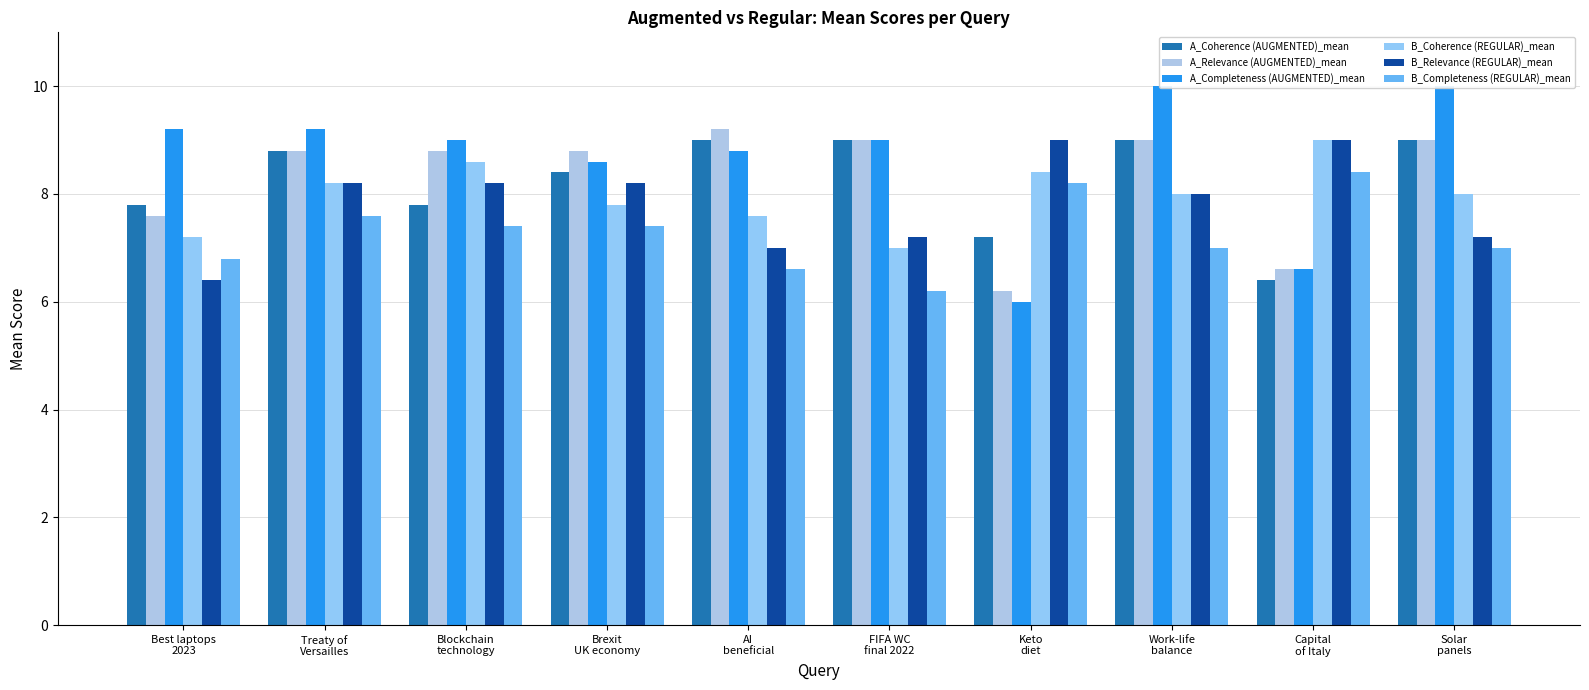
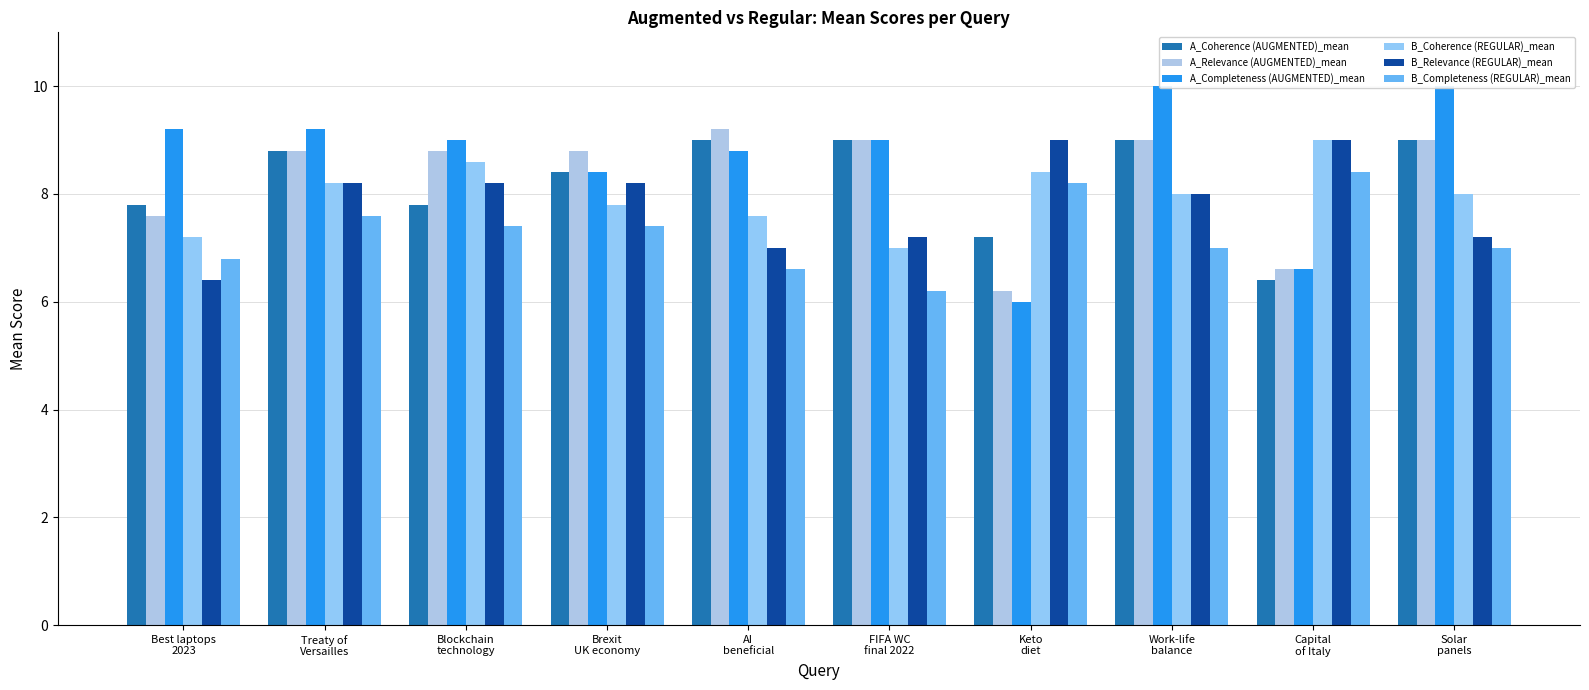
  {
    "A_Completeness (AUGMENTED)_mean": {
      "Best laptops 2023": 9.2,
      "Treaty of Versailles": 9.2,
      "Blockchain technology": 9.0,
-     "Brexit UK economy": 8.6,
+     "Brexit UK economy": 8.4,
      "AI beneficial": 8.8,
      "FIFA WC final 2022": 9.0,
      "Keto diet": 6.0,
      "Capital of Italy": 6.6
    }
  }
